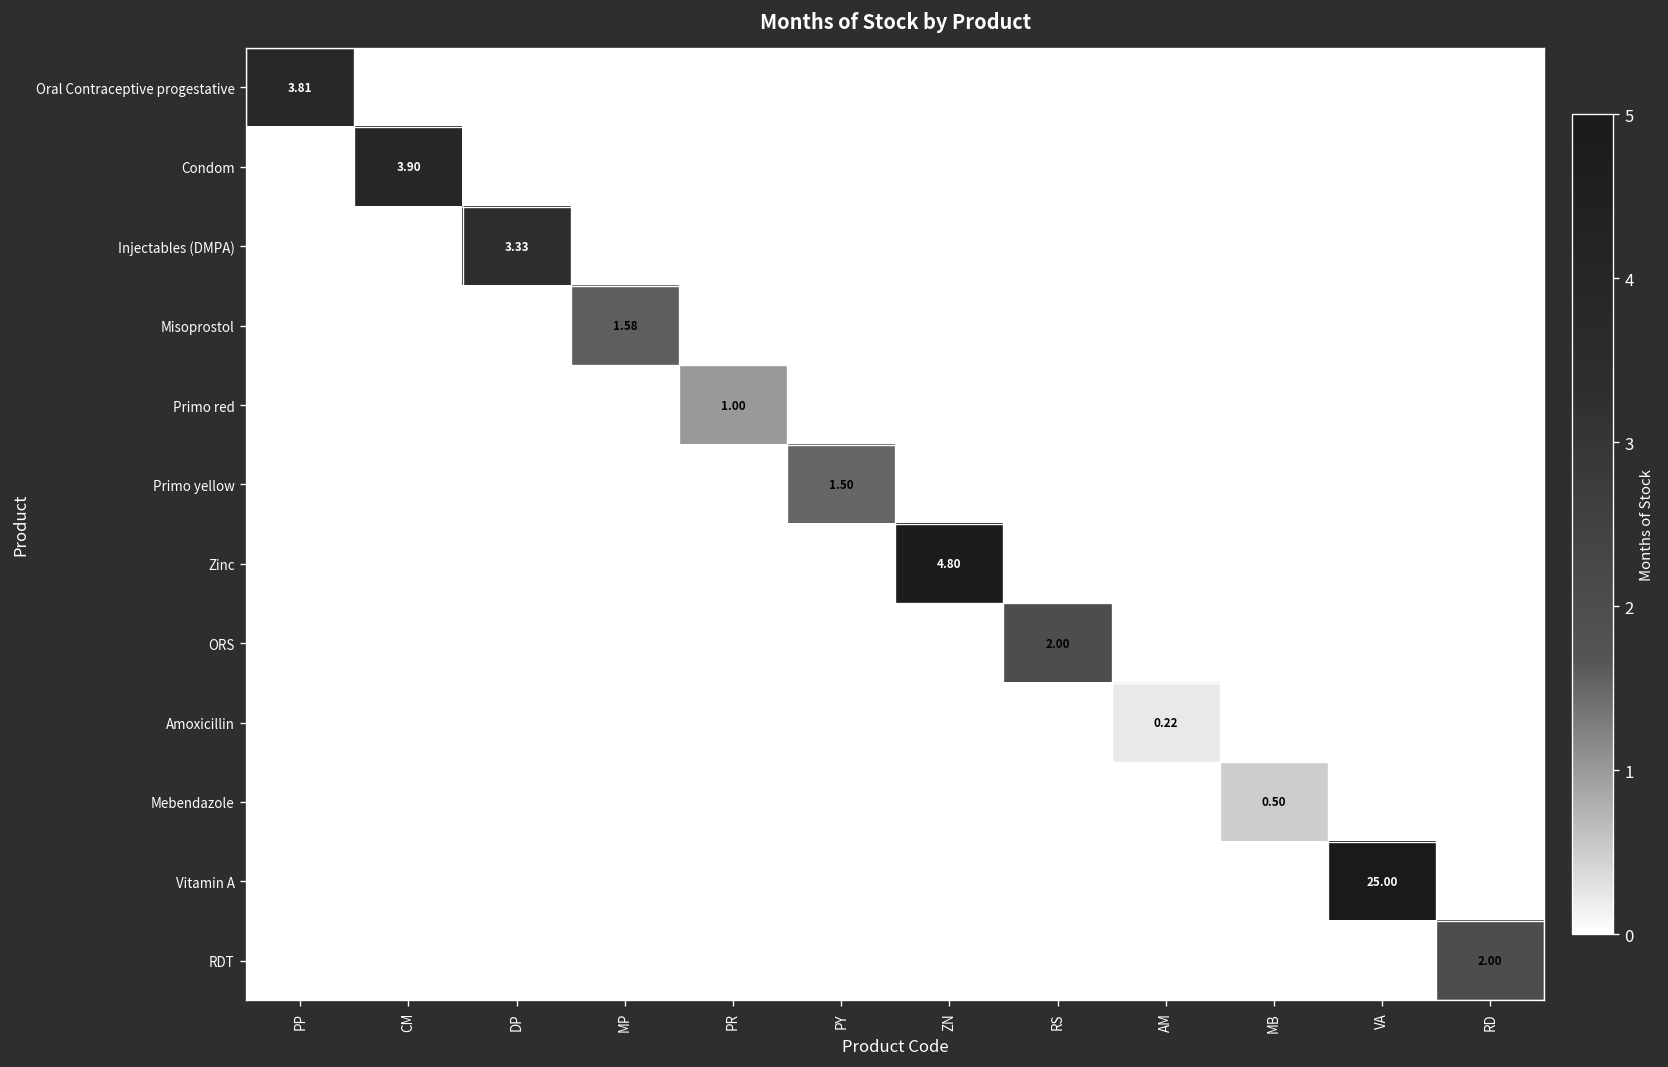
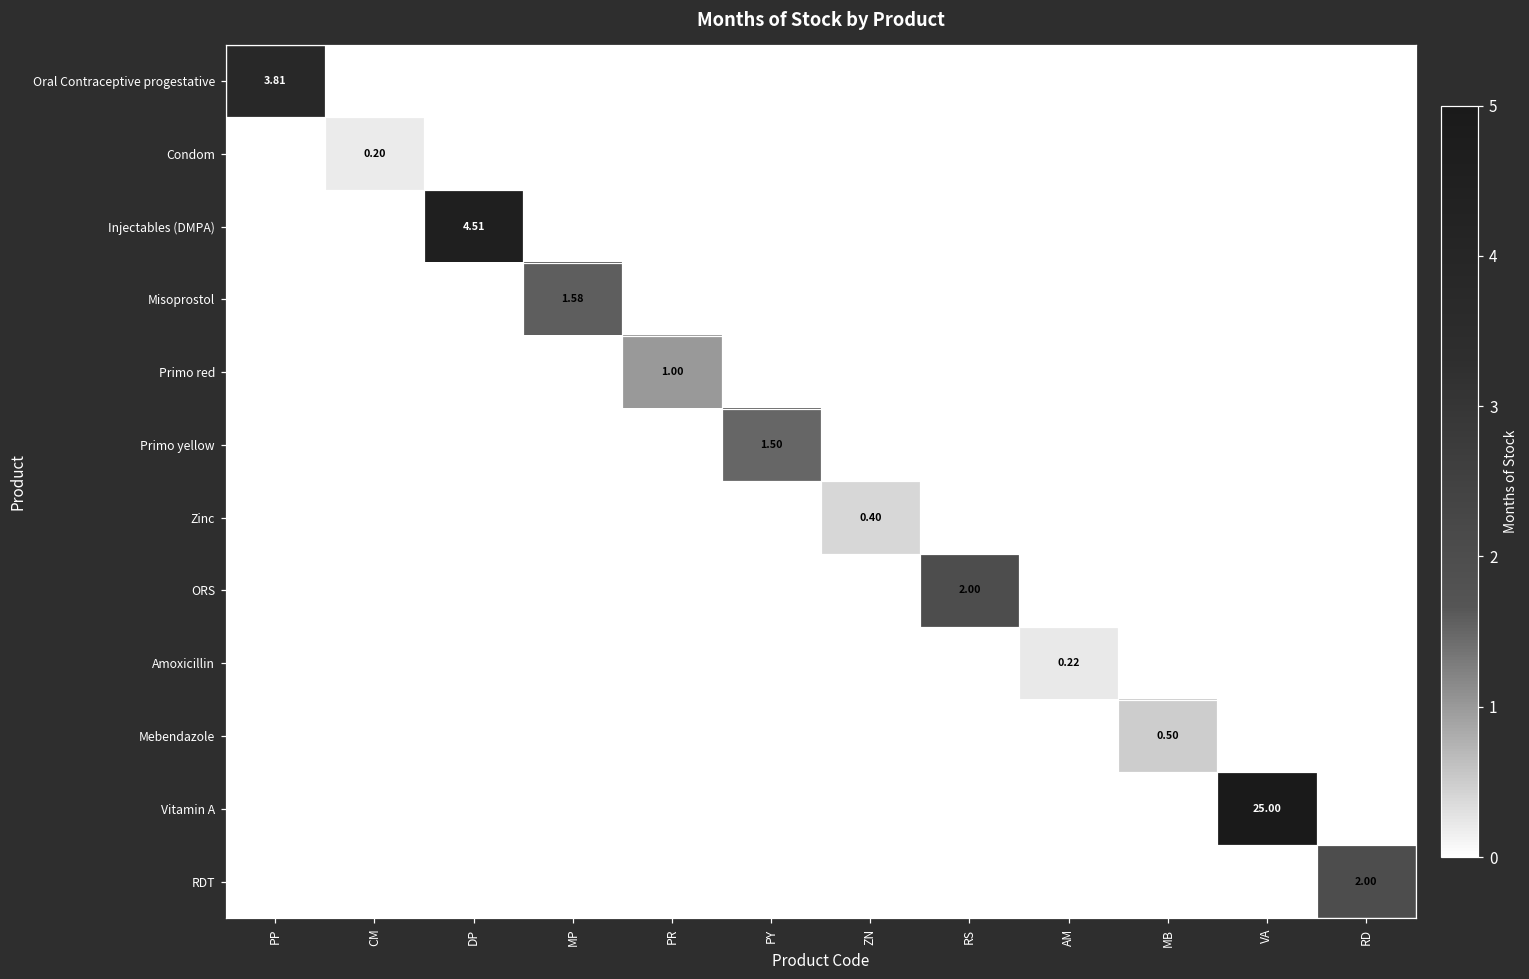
  {
    "Oral Contraceptive progestative": {
      "PP": 3.81
    },
    "Condom": {
-     "CM": 3.90
+     "CM": 0.20
    },
    "Injectables (DMPA)": {
-     "DP": 3.33
+     "DP": 4.51
    },
    "Misoprostol": {
      "MP": 1.58
    },
    "Primo red": {
      "PR": 1.00
    },
    "Primo yellow": {
      "PY": 1.50
    },
    "Zinc": {
-     "ZN": 4.80
+     "ZN": 0.40
    },
    "ORS": {
      "RS": 2.00
    },
    "Amoxicillin": {
      "AM": 0.22
    },
    "Mebendazole": {
      "MB": 0.50
    },
    "Vitamin A": {
      "VA": 25.00
    },
    "RDT": {
      "RD": 2.00
    }
  }
